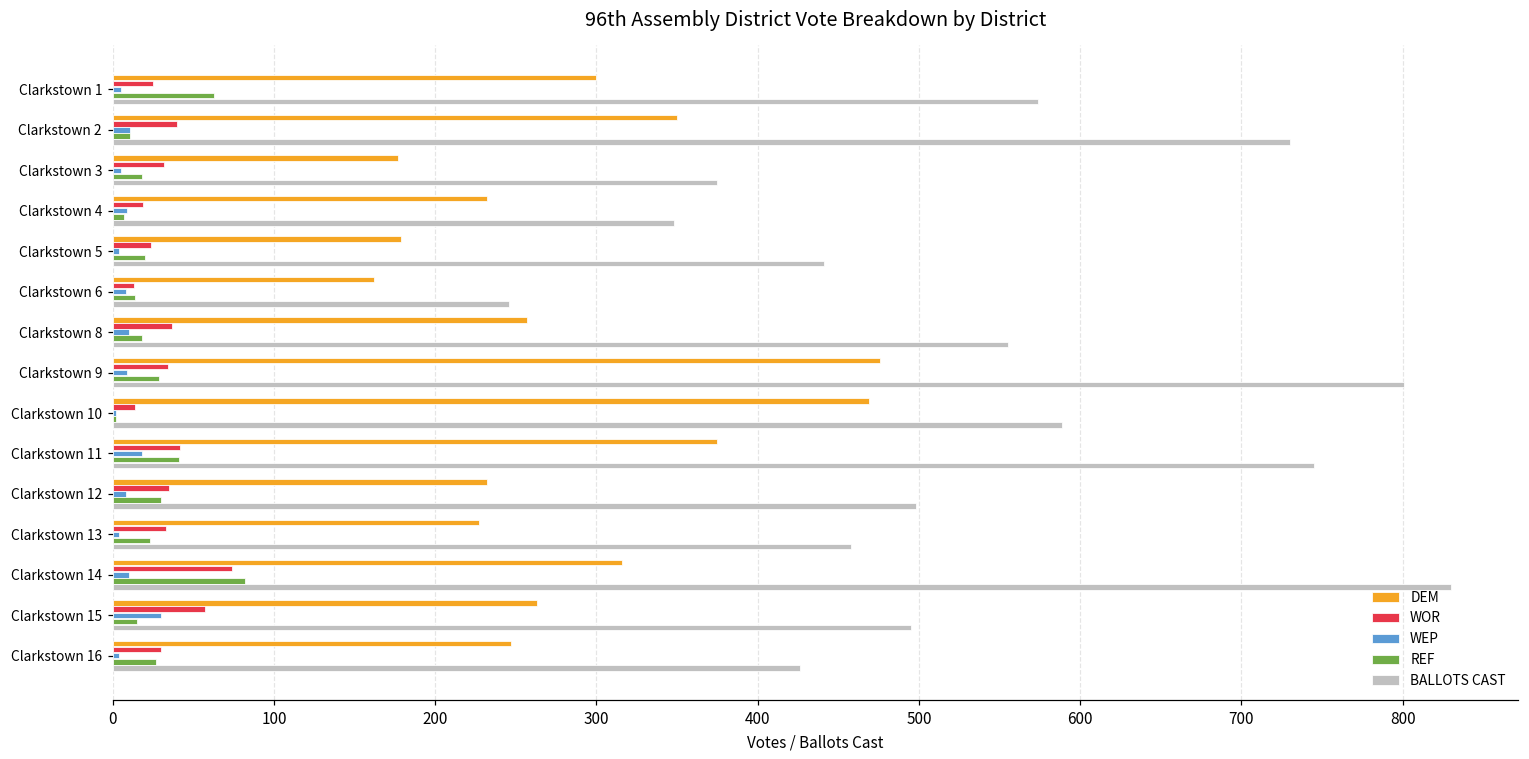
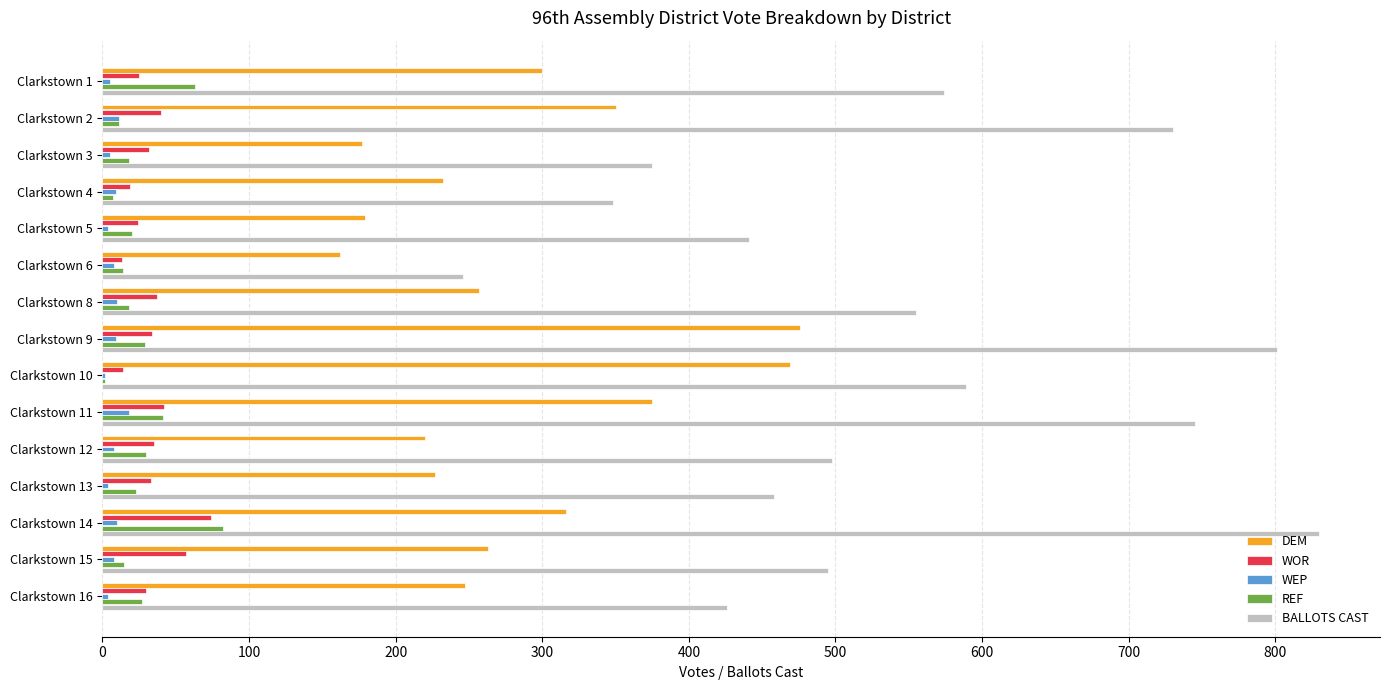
  {
    "DEM": {
      "Clarkstown 1": 300,
      "Clarkstown 2": 350,
      "Clarkstown 3": 177,
      "Clarkstown 4": 232,
      "Clarkstown 5": 179,
      "Clarkstown 6": 162,
      "Clarkstown 8": 257,
      "Clarkstown 9": 476,
      "Clarkstown 10": 469,
      "Clarkstown 11": 375,
-     "Clarkstown 12": 232,
+     "Clarkstown 12": 220,
      "Clarkstown 13": 227,
      "Clarkstown 14": 316,
      "Clarkstown 15": 263,
      "Clarkstown 16": 247
    },
    "WOR": {
      "Clarkstown 1": 25,
      "Clarkstown 2": 40,
      "Clarkstown 3": 32,
      "Clarkstown 4": 19,
      "Clarkstown 5": 24,
      "Clarkstown 6": 13,
      "Clarkstown 8": 37,
      "Clarkstown 9": 34,
      "Clarkstown 10": 14,
      "Clarkstown 11": 42,
      "Clarkstown 12": 35,
      "Clarkstown 13": 33,
      "Clarkstown 14": 74,
      "Clarkstown 15": 57,
      "Clarkstown 16": 30
    },
    "WEP": {
      "Clarkstown 1": 5,
      "Clarkstown 2": 11,
      "Clarkstown 3": 5,
      "Clarkstown 4": 9,
      "Clarkstown 5": 4,
      "Clarkstown 6": 8,
      "Clarkstown 8": 10,
      "Clarkstown 9": 9,
      "Clarkstown 10": 2,
      "Clarkstown 11": 18,
      "Clarkstown 12": 8,
      "Clarkstown 13": 4,
      "Clarkstown 14": 10,
-     "Clarkstown 15": 30,
+     "Clarkstown 15": 8,
      "Clarkstown 16": 4
    },
    "REF": {
      "Clarkstown 1": 63,
      "Clarkstown 2": 11,
      "Clarkstown 3": 18,
      "Clarkstown 4": 7,
      "Clarkstown 5": 20,
      "Clarkstown 6": 14,
      "Clarkstown 8": 18,
      "Clarkstown 9": 29,
      "Clarkstown 10": 2,
      "Clarkstown 11": 41,
      "Clarkstown 12": 30,
      "Clarkstown 13": 23,
      "Clarkstown 14": 82,
      "Clarkstown 15": 15,
      "Clarkstown 16": 27
    },
    "BALLOTS CAST": {
      "Clarkstown 1": 574,
      "Clarkstown 2": 730,
      "Clarkstown 3": 375,
      "Clarkstown 4": 348,
      "Clarkstown 5": 441,
      "Clarkstown 6": 246,
      "Clarkstown 8": 555,
      "Clarkstown 9": 801,
      "Clarkstown 10": 589,
      "Clarkstown 11": 745,
      "Clarkstown 12": 498,
      "Clarkstown 13": 458,
      "Clarkstown 14": 830,
      "Clarkstown 15": 495,
      "Clarkstown 16": 426
    }
  }
